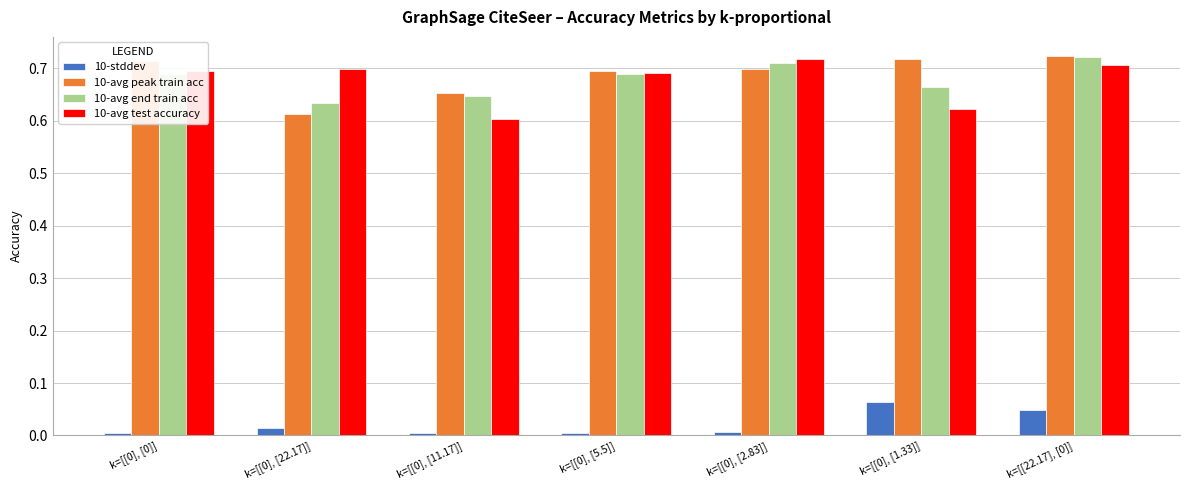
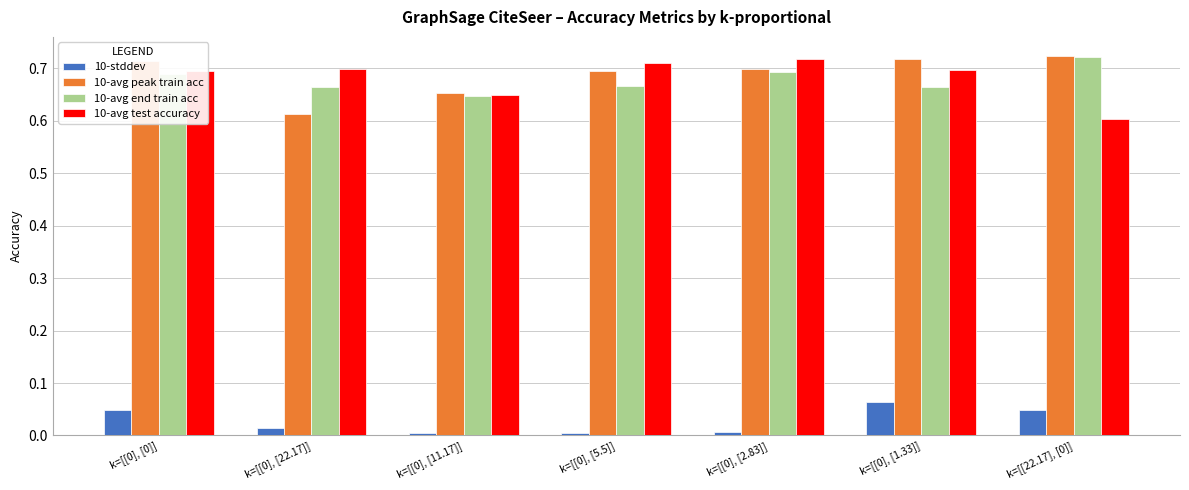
  {
    "10-stddev": {
-     "k=[[0], [0]]": 0.00,
+     "k=[[0], [0]]": 0.05,
      "k=[[0], [22.17]]": 0.02,
      "k=[[0], [11.17]]": 0.01,
      "k=[[0], [2.83]]": 0.01,
      "k=[[0], [1.33]]": 0.06,
      "k=[[22.17], [0]]": 0.05
    },
    "10-avg peak train acc": {
      "k=[[0], [22.17]]": 0.61,
      "k=[[0], [11.17]]": 0.65,
      "k=[[0], [5.5]]": 0.70,
      "k=[[0], [2.83]]": 0.70,
      "k=[[0], [1.33]]": 0.72,
      "k=[[22.17], [0]]": 0.72
    },
    "10-avg end train acc": {
-     "k=[[0], [22.17]]": 0.63,
+     "k=[[0], [22.17]]": 0.66,
      "k=[[0], [11.17]]": 0.65,
-     "k=[[0], [5.5]]": 0.69,
-     "k=[[0], [2.83]]": 0.71,
+     "k=[[0], [5.5]]": 0.67,
+     "k=[[0], [2.83]]": 0.69,
      "k=[[0], [1.33]]": 0.67,
      "k=[[22.17], [0]]": 0.72
    },
    "10-avg test accuracy": {
      "k=[[0], [22.17]]": 0.70,
-     "k=[[0], [11.17]]": 0.60,
-     "k=[[0], [5.5]]": 0.69,
+     "k=[[0], [11.17]]": 0.65,
+     "k=[[0], [5.5]]": 0.71,
      "k=[[0], [2.83]]": 0.72,
-     "k=[[0], [1.33]]": 0.62,
-     "k=[[22.17], [0]]": 0.71
+     "k=[[0], [1.33]]": 0.70,
+     "k=[[22.17], [0]]": 0.60
    }
  }
